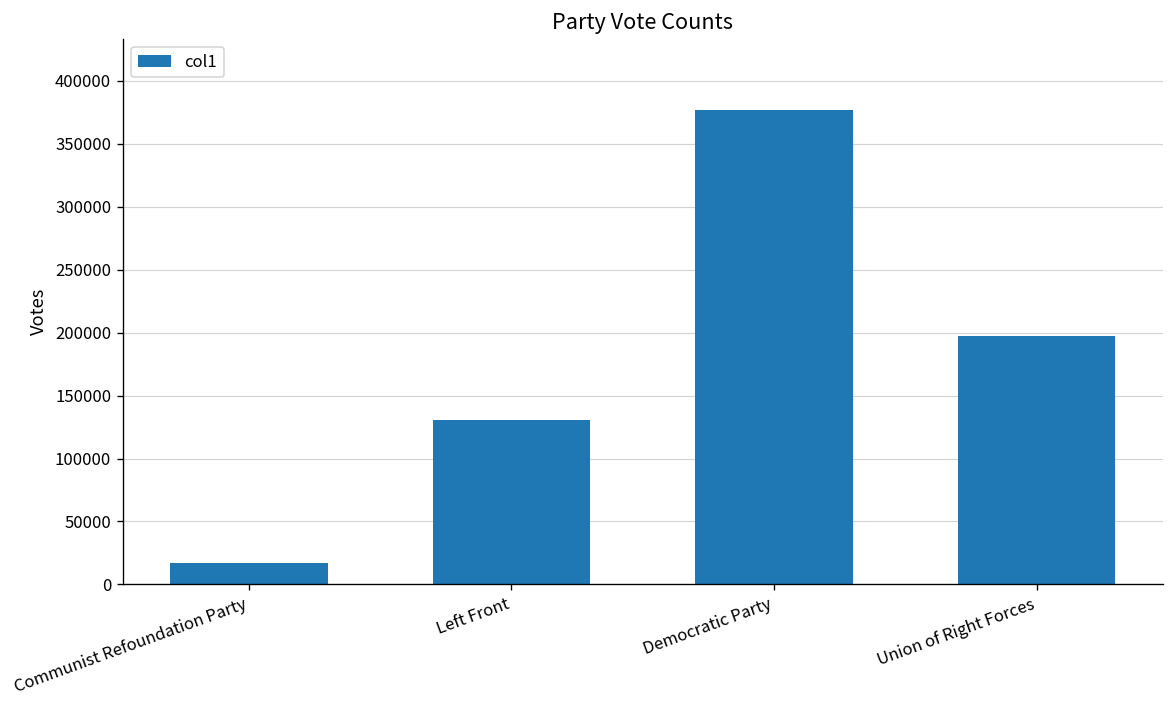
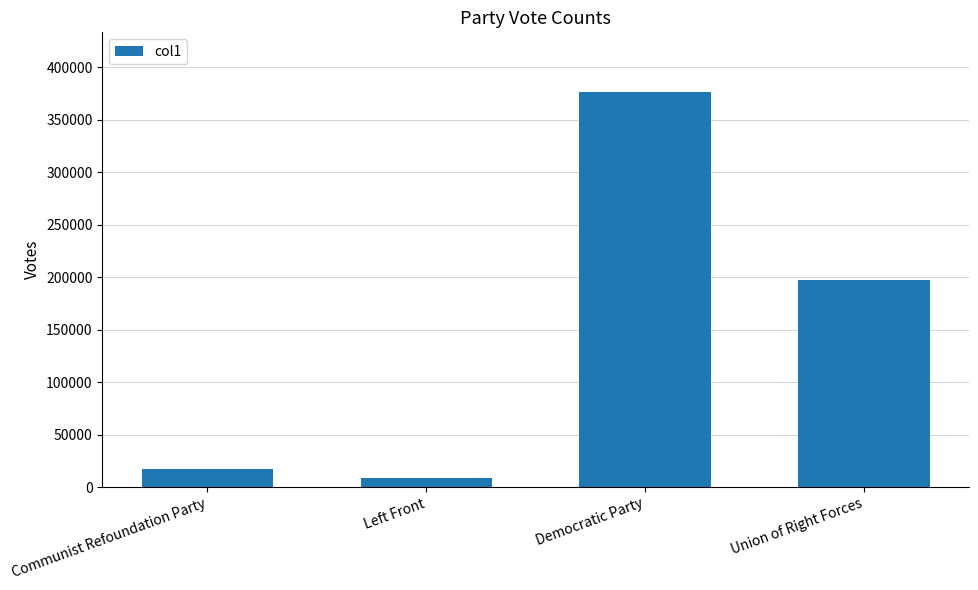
  {
    "Communist Refoundation Party": 17000,
-   "Left Front": 131000,
+   "Left Front": 9000,
    "Democratic Party": 377000,
    "Union of Right Forces": 198000
  }
